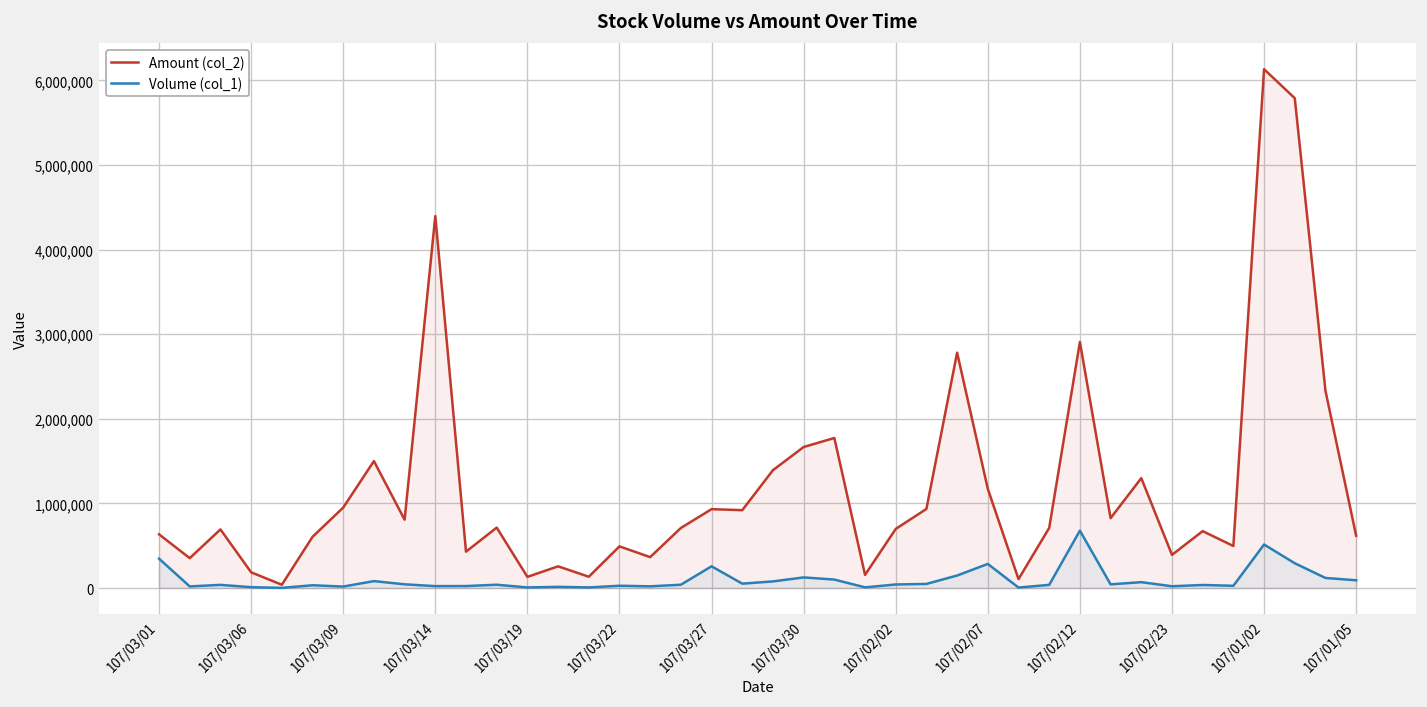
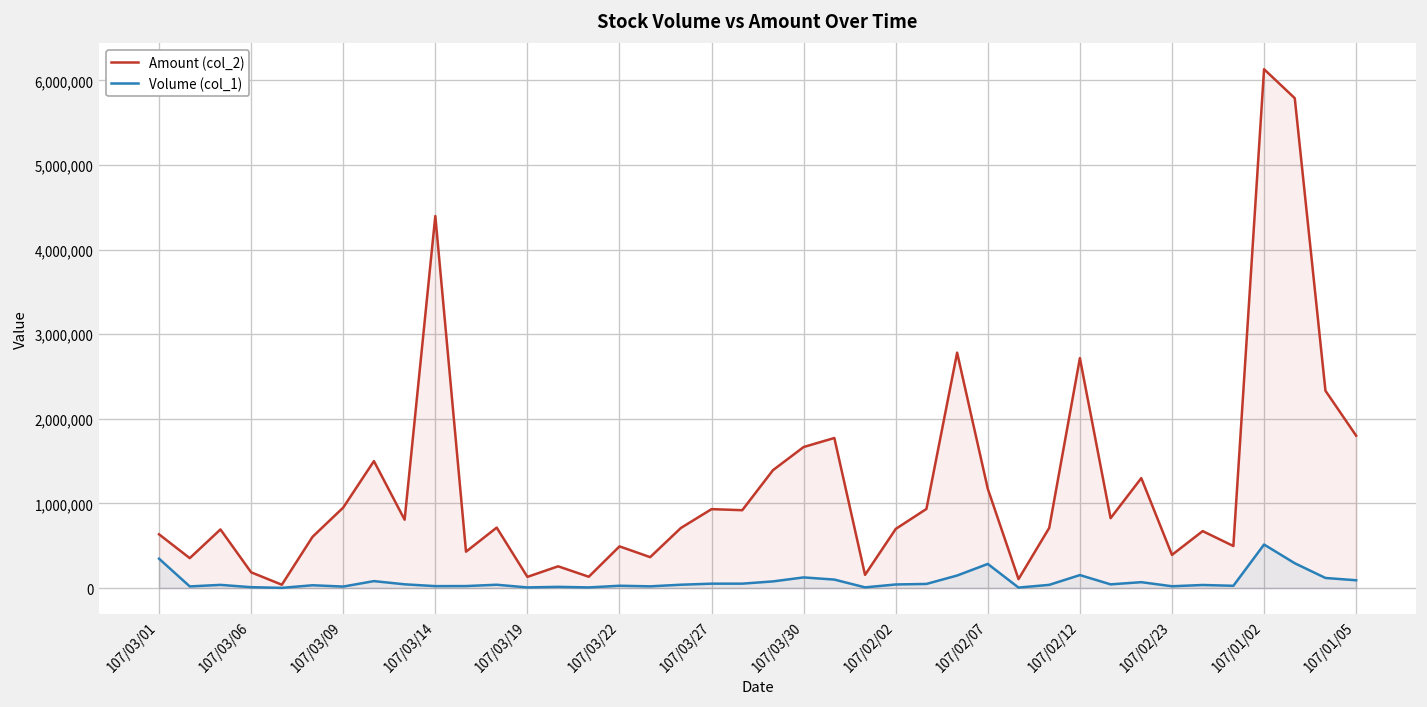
  {
    "Amount (col_2)": {
      "107/03/01": "600,000",
      "107/03/06": "200,000",
      "107/03/09": "1,000,000",
      "107/03/14": "4,400,000",
      "107/03/19": "100,000",
      "107/03/22": "500,000",
      "107/03/27": "900,000",
      "107/03/30": "1,700,000",
      "107/02/02": "700,000",
      "107/02/07": "1,200,000",
-     "107/02/12": "2,900,000",
+     "107/02/12": "2,700,000",
      "107/02/23": "400,000",
      "107/01/02": "6,100,000",
-     "107/01/05": "600,000"
+     "107/01/05": "1,800,000"
    },
    "Volume (col_1)": {
      "107/03/01": "300,000",
      "107/03/06": "0",
      "107/03/09": "0",
      "107/03/14": "0",
      "107/03/19": "0",
      "107/03/22": "0",
-     "107/03/27": "300,000",
+     "107/03/27": "100,000",
      "107/03/30": "100,000",
      "107/02/02": "0",
      "107/02/07": "300,000",
-     "107/02/12": "700,000",
+     "107/02/12": "200,000",
      "107/02/23": "0",
      "107/01/02": "500,000",
      "107/01/05": "100,000"
    }
  }
